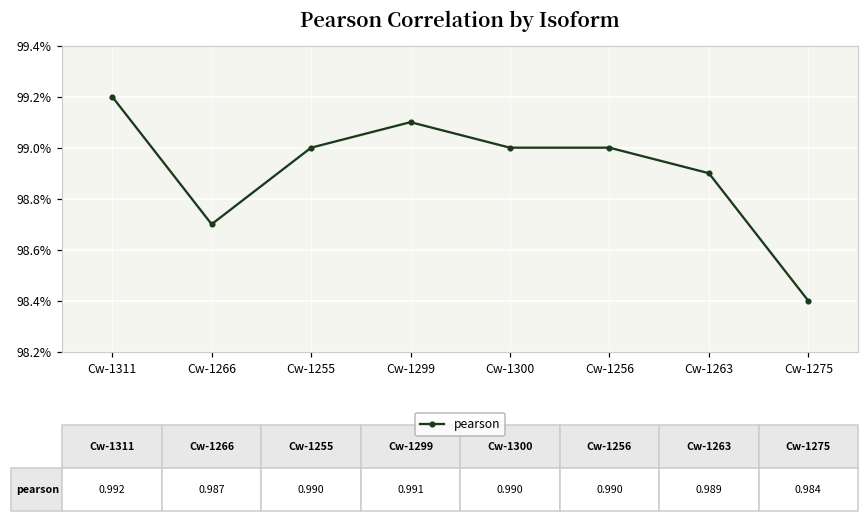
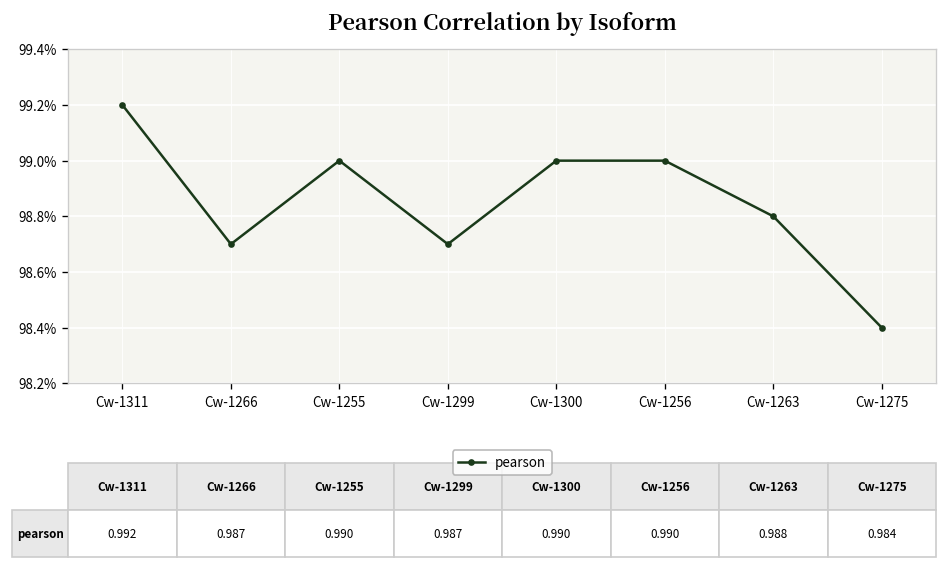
  {
-   "Cw-1299": 0.991,
-   "Cw-1263": 0.989
+   "Cw-1299": 0.987,
+   "Cw-1263": 0.988
  }
